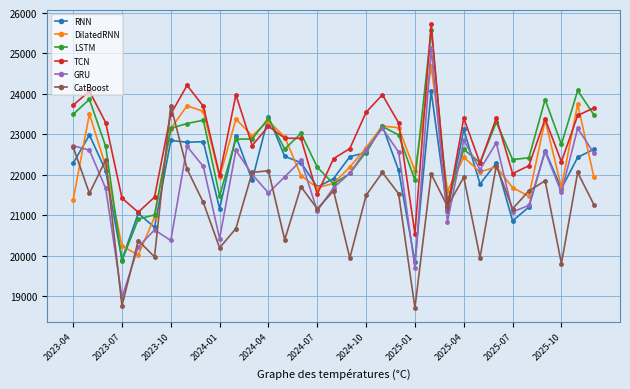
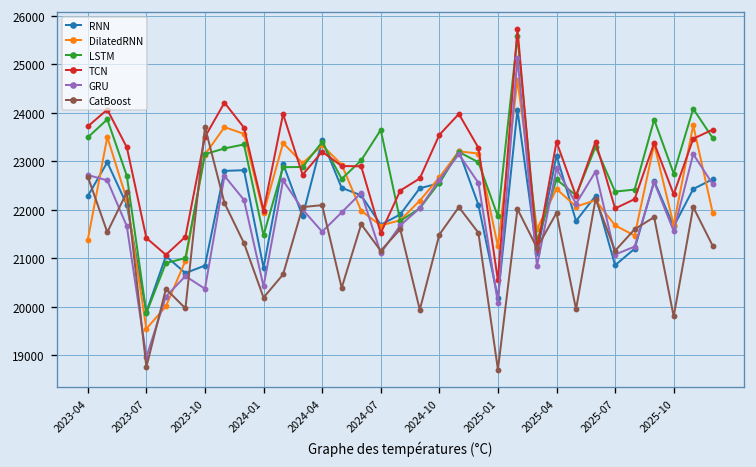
  {
    "RNN": {
      "2023-04": 22300,
-     "2023-10": 22800,
-     "2024-01": 21200,
-     "2025-01": 19800,
+     "2023-10": 20900,
+     "2024-01": 20800,
+     "2025-01": 20200,
      "2025-04": 23100,
      "2025-07": 20900
    },
    "DilatedRNN": {
      "2023-04": 21400,
-     "2023-07": 20200,
+     "2023-07": 19600,
      "2024-04": 23300,
-     "2025-01": 22100,
+     "2025-01": 21200,
      "2025-04": 22400,
      "2025-07": 21700
    },
    "LSTM": {
      "2023-04": 23500,
      "2024-01": 21500,
-     "2024-07": 22200,
+     "2024-07": 23600,
      "2025-01": 21900,
      "2025-04": 22600,
      "2025-07": 22400,
      "2025-10": 22800
    },
    "TCN": {
      "2023-04": 23700,
      "2023-07": 21400,
      "2023-10": 23500,
      "2024-04": 23200,
      "2024-07": 21500,
      "2024-10": 23500,
      "2025-01": 20500,
      "2025-04": 23400,
      "2025-07": 22000,
      "2025-10": 22300
    },
    "GRU": {
      "2023-07": 19000,
      "2023-10": 20400,
      "2024-01": 20400,
      "2024-04": 21600,
-     "2025-01": 19700,
+     "2025-01": 20100,
      "2025-04": 22900,
      "2025-07": 21100,
      "2025-10": 21600
    },
    "CatBoost": {
      "2023-07": 18800,
      "2023-10": 23700,
      "2024-01": 20200,
      "2024-04": 22100,
      "2024-10": 21500,
      "2025-01": 18700,
      "2025-04": 21900,
      "2025-07": 21200,
      "2025-10": 19800
    }
  }
